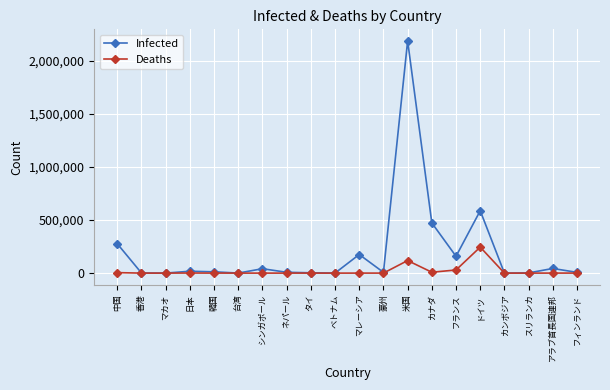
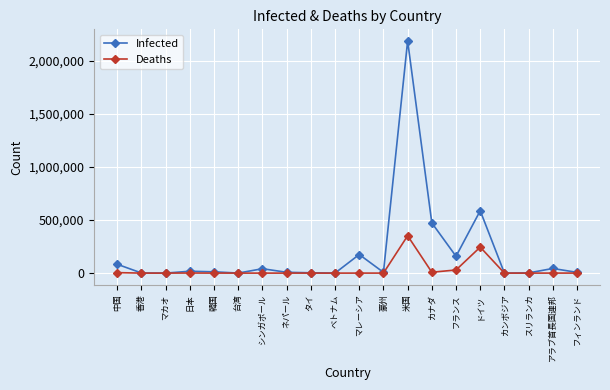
  {
    "Infected": {
-     "中国": "280,000",
+     "中国": "80,000",
      "シンガポール": "40,000",
      "マレーシア": "180,000",
      "米国": "2,190,000",
      "カナダ": "470,000",
      "フランス": "160,000",
      "ドイツ": "590,000",
      "アラブ首長国連邦": "40,000"
    },
    "Deaths": {
      "中国": "0",
      "シンガポール": "0",
      "マレーシア": "0",
-     "米国": "120,000",
+     "米国": "350,000",
      "カナダ": "10,000",
      "フランス": "30,000",
      "ドイツ": "250,000",
      "アラブ首長国連邦": "0"
    }
  }
